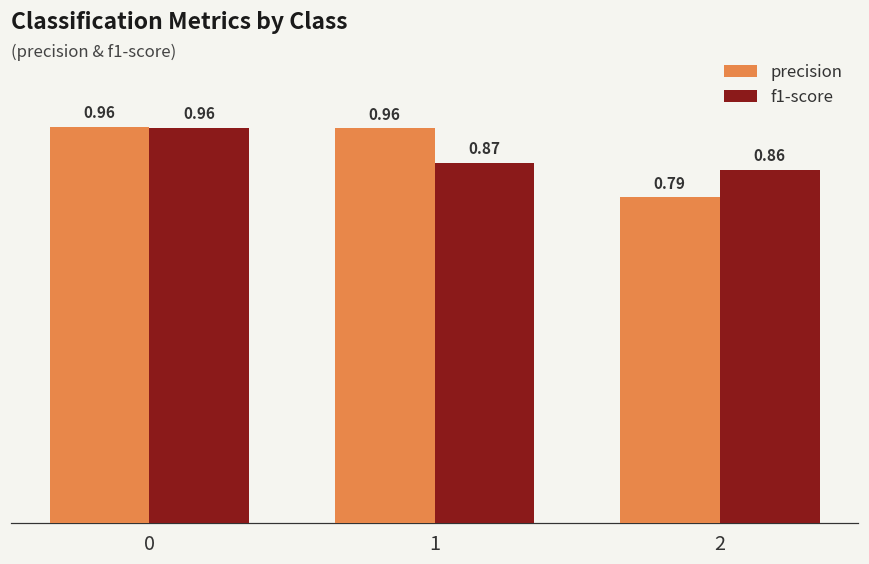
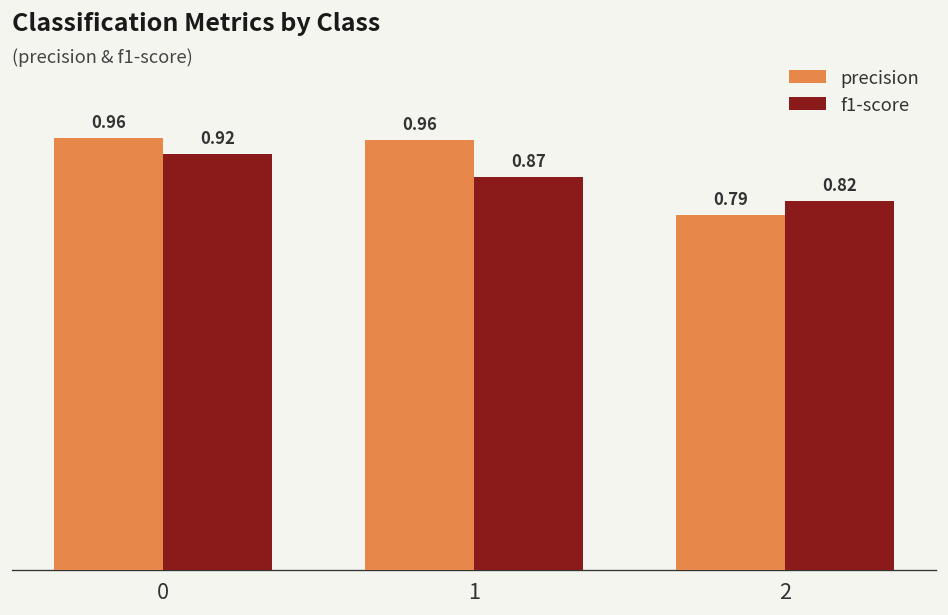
  {
    "precision": {
      "0": 0.96,
      "1": 0.96,
      "2": 0.79
    },
    "f1-score": {
-     "0": 0.96,
+     "0": 0.92,
      "1": 0.87,
-     "2": 0.86
+     "2": 0.82
    }
  }
